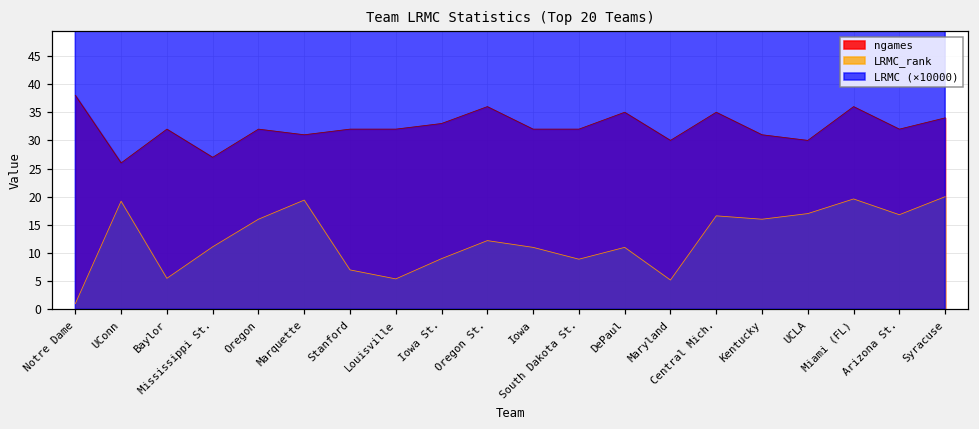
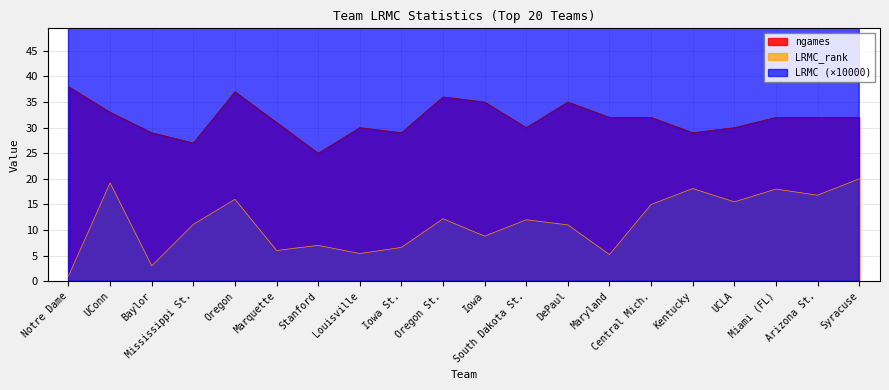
  {
    "ngames": {
      "Notre Dame": 38,
-     "UConn": 26,
-     "Baylor": 32,
+     "UConn": 33,
+     "Baylor": 29,
      "Mississippi St.": 27,
-     "Oregon": 32,
+     "Oregon": 37,
      "Marquette": 31,
-     "Stanford": 32,
-     "Louisville": 32,
-     "Iowa St.": 33,
+     "Stanford": 25,
+     "Louisville": 30,
+     "Iowa St.": 29,
      "Oregon St.": 36,
-     "Iowa": 32,
-     "South Dakota St.": 32,
+     "Iowa": 35,
+     "South Dakota St.": 30,
      "DePaul": 35,
-     "Maryland": 30,
-     "Central Mich.": 35,
-     "Kentucky": 31,
+     "Maryland": 32,
+     "Central Mich.": 32,
+     "Kentucky": 29,
      "UCLA": 30,
-     "Miami (FL)": 36,
+     "Miami (FL)": 32,
      "Arizona St.": 32,
-     "Syracuse": 34
+     "Syracuse": 32
    },
    "LRMC_rank": {
      "Notre Dame": 1,
      "UConn": 19,
-     "Baylor": 6,
+     "Baylor": 3,
      "Mississippi St.": 11,
      "Oregon": 16,
-     "Marquette": 19,
+     "Marquette": 6,
      "Stanford": 7,
      "Louisville": 5,
-     "Iowa St.": 9,
+     "Iowa St.": 7,
      "Oregon St.": 12,
-     "Iowa": 11,
-     "South Dakota St.": 9,
+     "Iowa": 9,
+     "South Dakota St.": 12,
      "DePaul": 11,
      "Maryland": 5,
-     "Central Mich.": 17,
-     "Kentucky": 16,
-     "UCLA": 17,
-     "Miami (FL)": 20,
+     "Central Mich.": 15,
+     "Kentucky": 18,
+     "UCLA": 16,
+     "Miami (FL)": 18,
      "Arizona St.": 17,
      "Syracuse": 20
    }
  }
